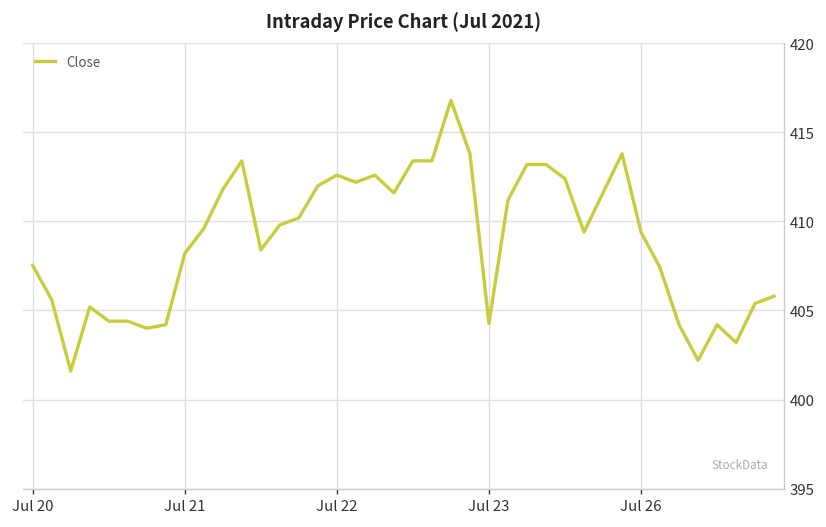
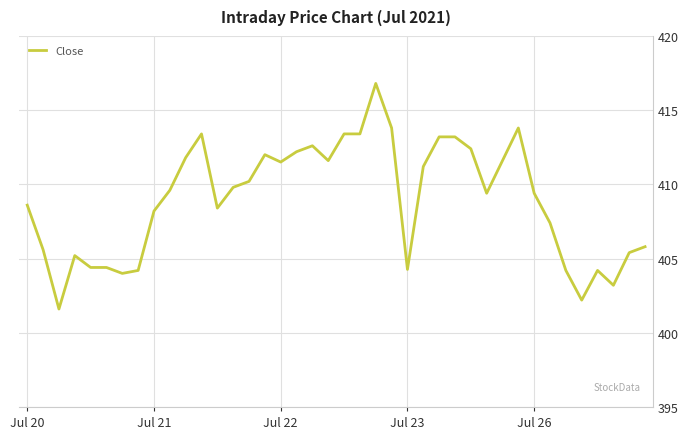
  {
-   "Jul 20": 407.5,
+   "Jul 20": 408.6,
    "Jul 21": 408.2,
-   "Jul 22": 412.6,
+   "Jul 22": 411.5,
    "Jul 23": 404.3,
    "Jul 26": 409.4
  }
